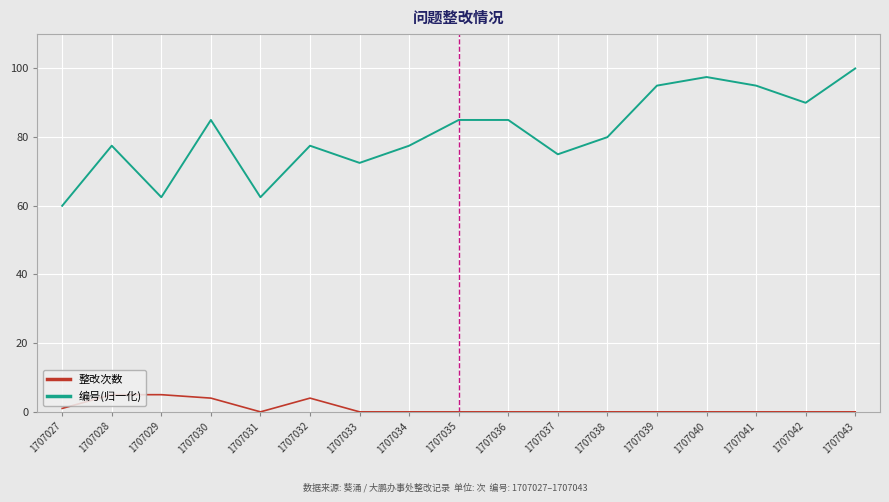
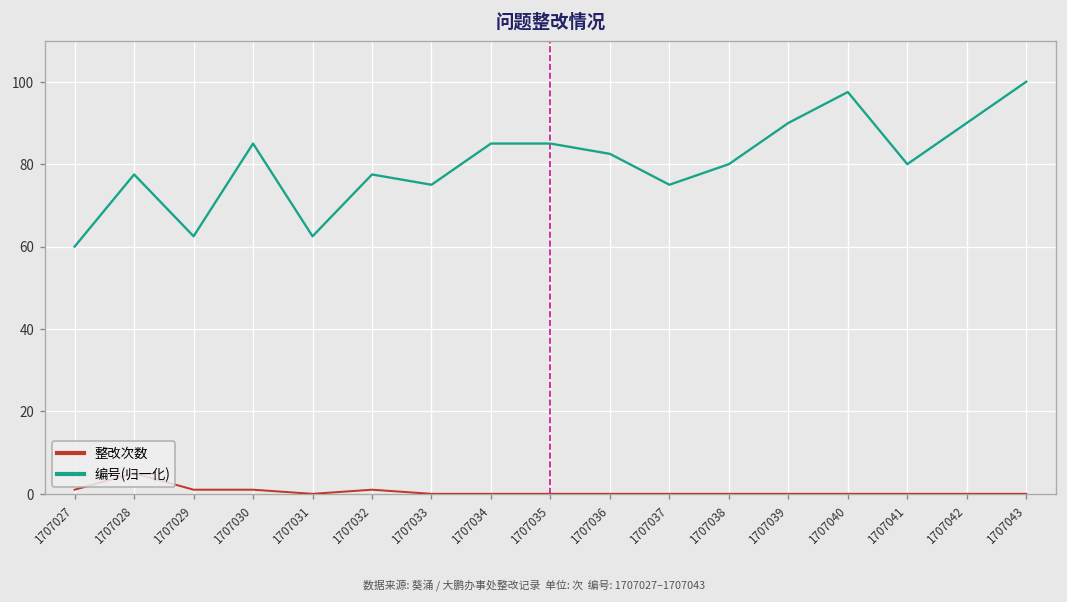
  {
    "整改次数": {
      "1707027": 1,
-     "1707029": 5,
-     "1707030": 4,
+     "1707029": 1,
+     "1707030": 1,
      "1707031": 0,
-     "1707032": 4,
+     "1707032": 1,
      "1707033": 0,
      "1707034": 0,
      "1707035": 0,
      "1707036": 0,
      "1707037": 0,
      "1707038": 0,
      "1707039": 0,
      "1707040": 0,
      "1707041": 0,
      "1707042": 0,
      "1707043": 0
    },
    "编号(归一化)": {
      "1707027": 60,
      "1707028": 78,
      "1707029": 63,
      "1707030": 85,
      "1707031": 63,
      "1707032": 78,
-     "1707033": 73,
-     "1707034": 78,
+     "1707033": 75,
+     "1707034": 85,
      "1707035": 85,
-     "1707036": 85,
+     "1707036": 83,
      "1707037": 75,
      "1707038": 80,
-     "1707039": 95,
+     "1707039": 90,
      "1707040": 98,
-     "1707041": 95,
+     "1707041": 80,
      "1707042": 90,
      "1707043": 100
    }
  }
